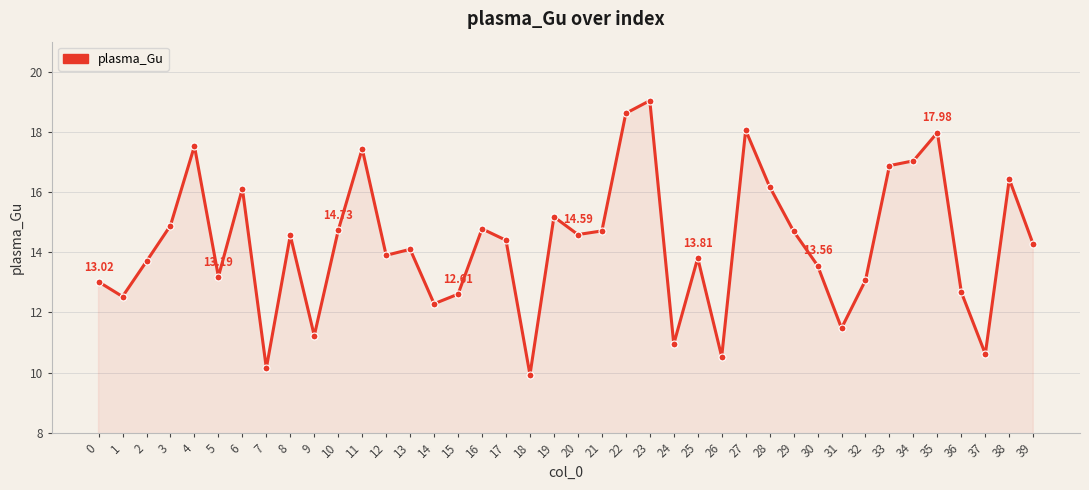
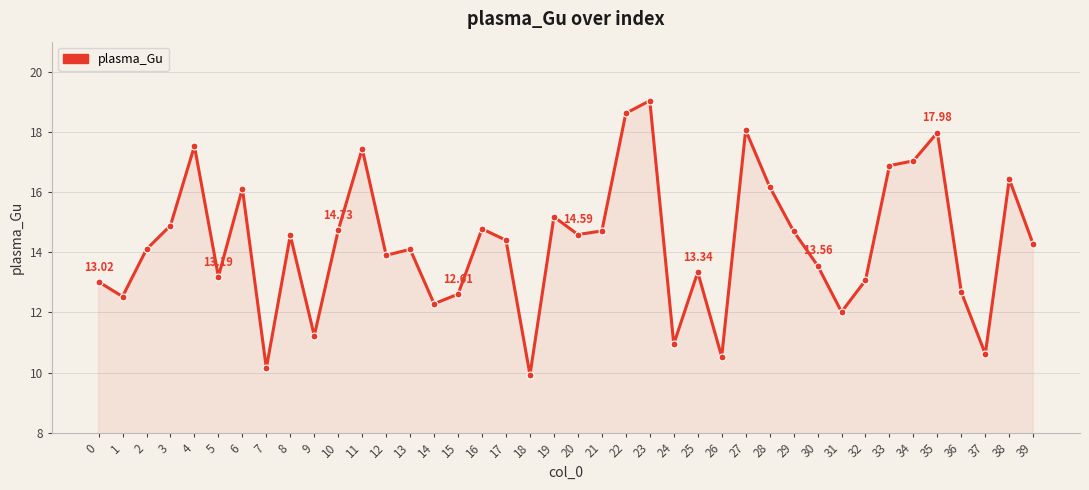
  {
    "0": 13.02,
-   "2": 13.7,
+   "2": 14.1,
    "5": 13.19,
    "10": 14.73,
    "15": 12.61,
    "20": 14.59,
-   "25": 13.81,
+   "25": 13.34,
    "30": 13.56,
-   "31": 11.5,
+   "31": 12.0,
    "35": 17.98
  }
